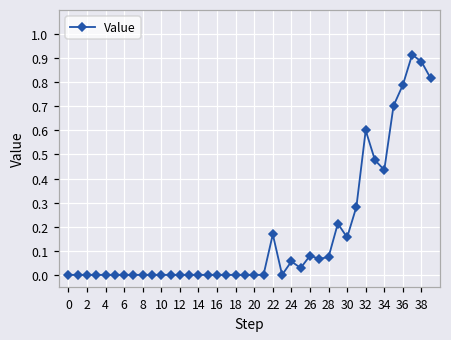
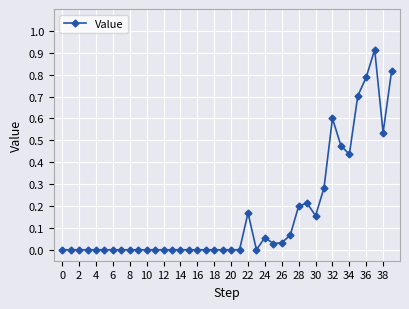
  {
    "0": 0.00,
    "2": 0.00,
    "4": 0.00,
    "6": 0.00,
    "8": 0.00,
    "10": 0.00,
    "12": 0.00,
    "14": 0.00,
    "16": 0.00,
    "18": 0.00,
    "20": 0.00,
    "22": 0.17,
    "24": 0.06,
-   "26": 0.08,
-   "28": 0.07,
+   "26": 0.03,
+   "28": 0.20,
    "30": 0.16,
    "32": 0.60,
    "34": 0.44,
    "36": 0.79,
-   "38": 0.89
+   "38": 0.54
  }
